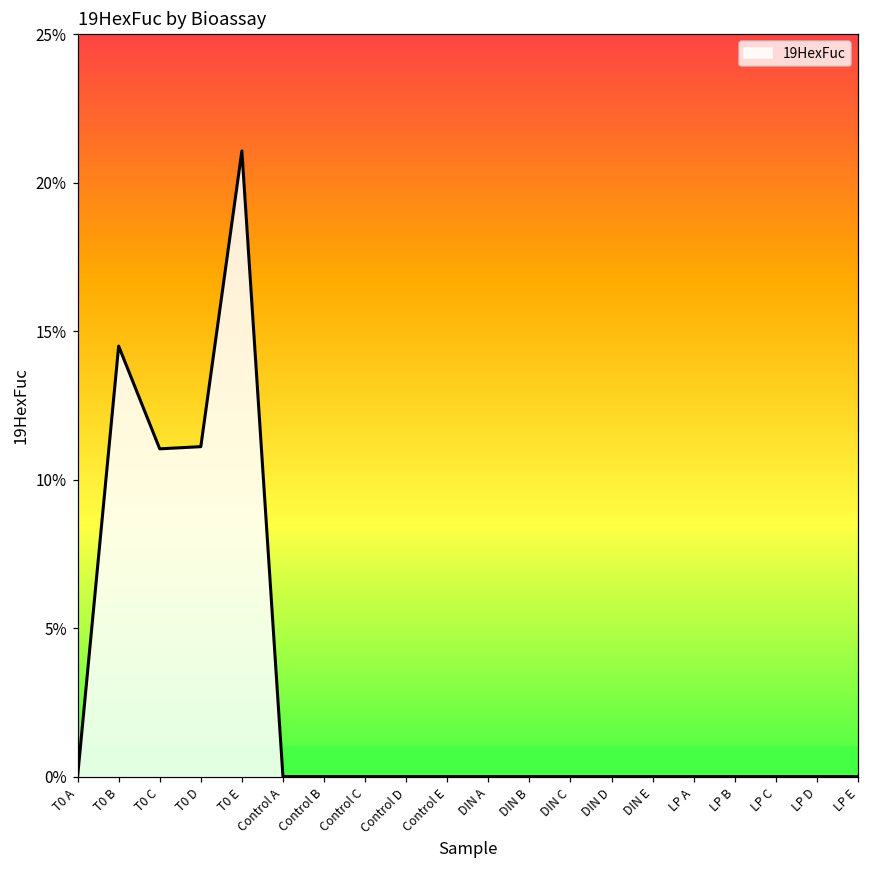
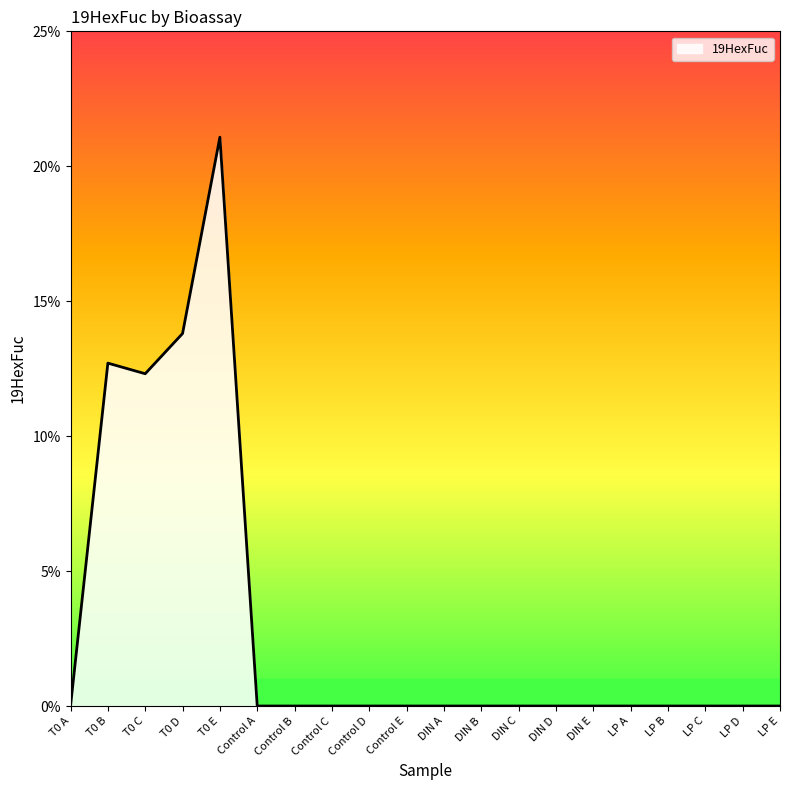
  {
-   "T0 B": "14.5%",
-   "T0 C": "11.0%",
-   "T0 D": "11.1%",
+   "T0 B": "12.7%",
+   "T0 C": "12.3%",
+   "T0 D": "13.8%",
    "T0 E": "21.1%"
  }
